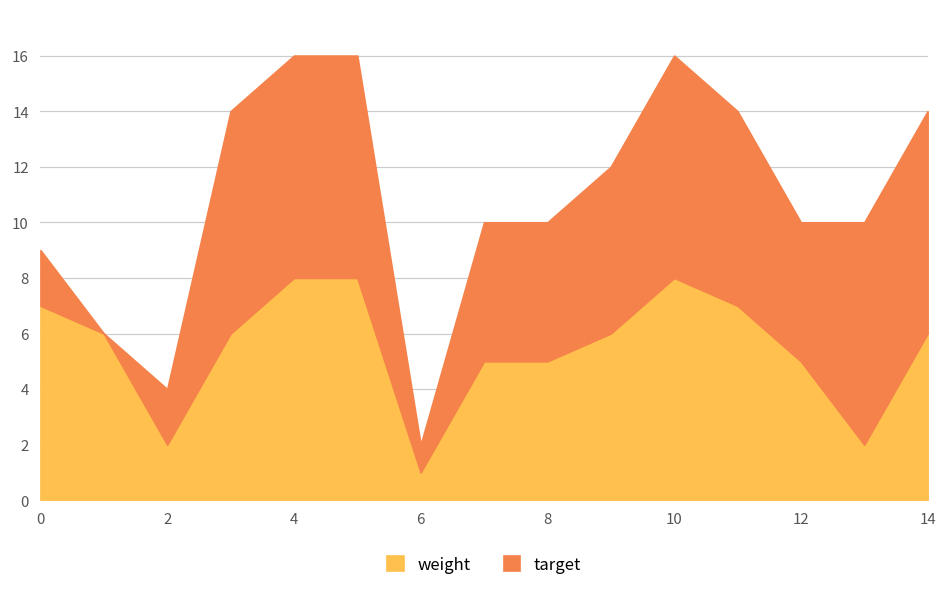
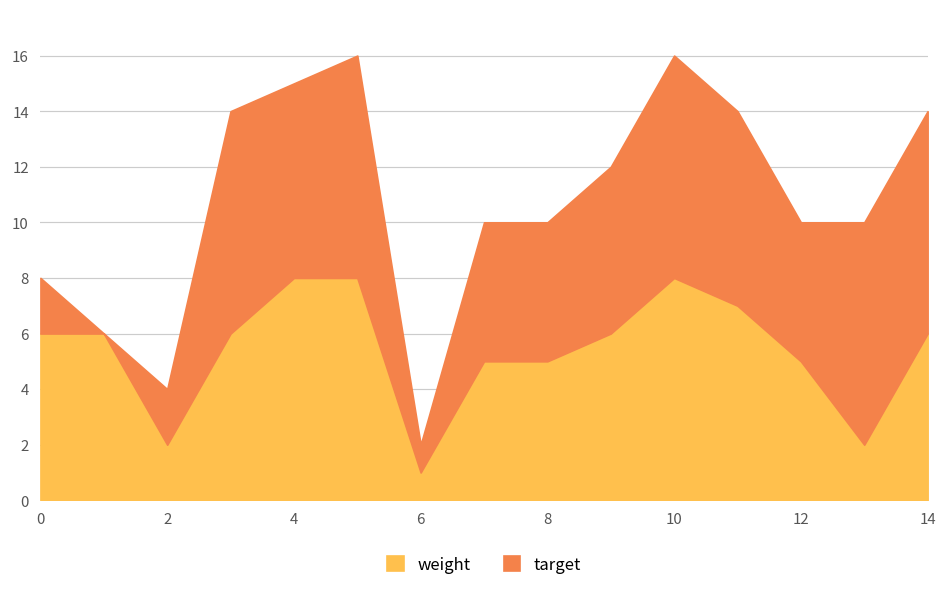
  {
    "weight": {
-     "0": 7
+     "0": 6
    },
    "target": {
      "0": 2,
      "2": 2,
-     "4": 8,
+     "4": 7,
      "6": 1,
      "8": 5,
      "10": 8,
      "12": 5,
      "14": 8
    }
  }
